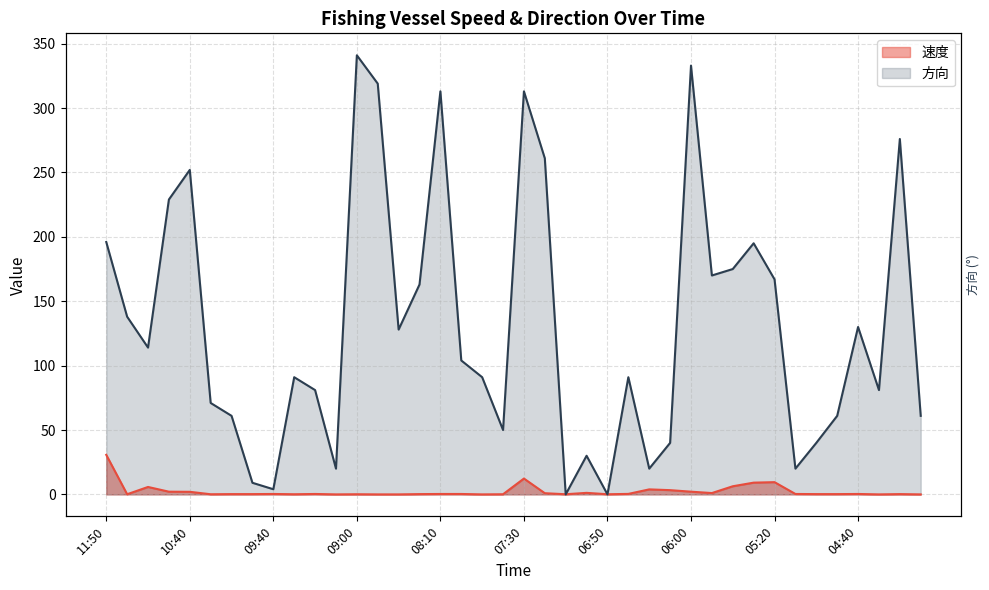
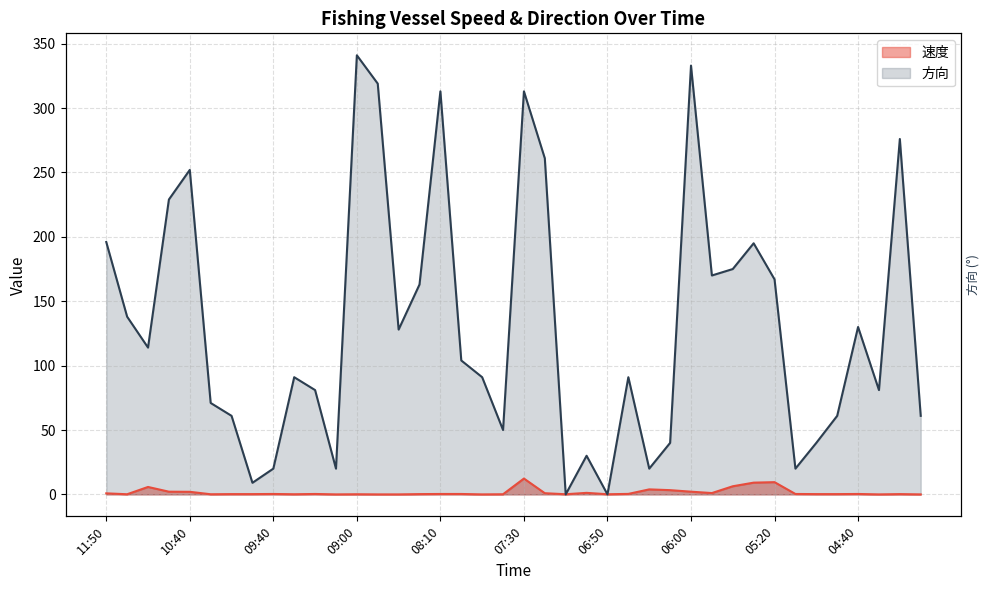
  {
    "速度": {
-     "11:50": 31,
+     "11:50": 1,
      "10:40": 2,
      "09:40": 0,
      "09:00": 0,
      "08:10": 0,
      "07:30": 12,
      "06:00": 2,
      "05:20": 10,
      "04:40": 0
    },
    "方向": {
      "11:50": 196,
      "10:40": 252,
-     "09:40": 4,
+     "09:40": 20,
      "09:00": 341,
      "08:10": 313,
      "07:30": 313,
      "06:00": 333,
      "05:20": 167,
      "04:40": 130
    }
  }
